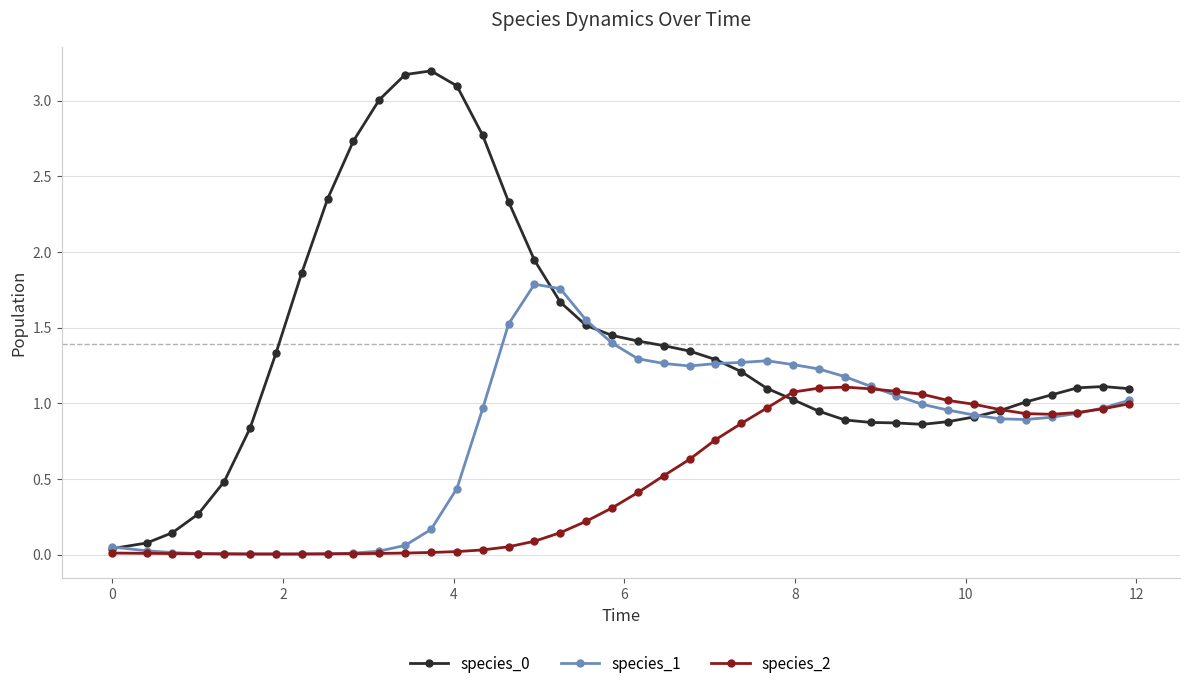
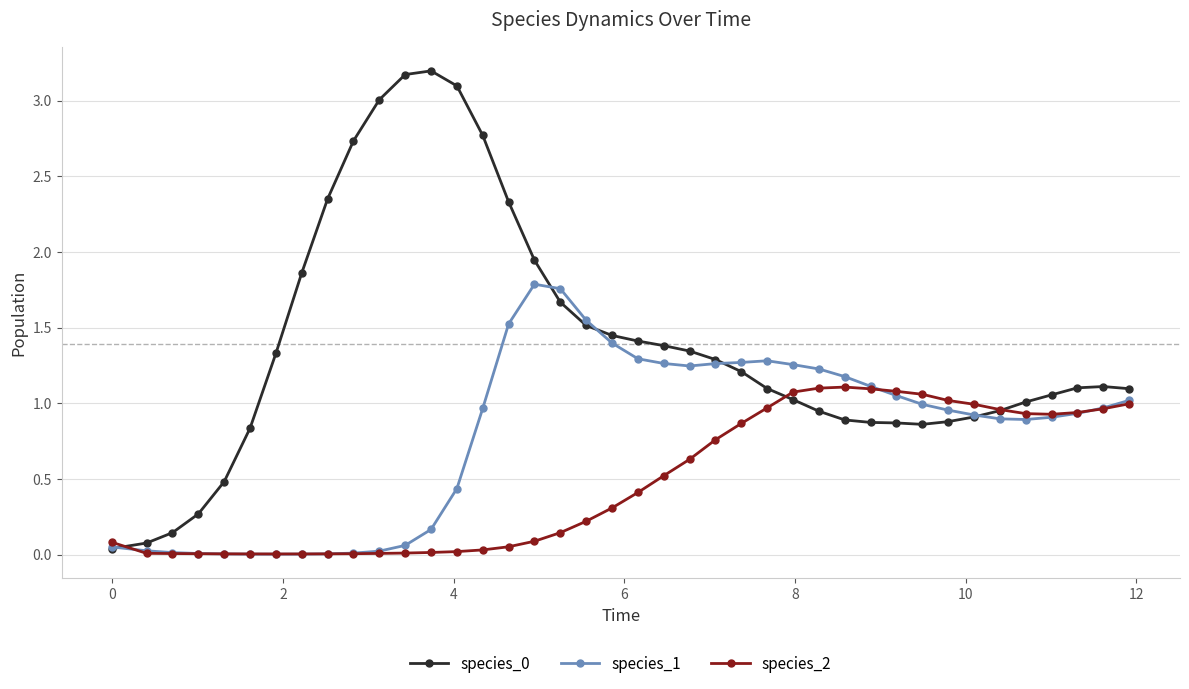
  {
    "species_2": {
-     "0": 0.01
+     "0": 0.08
    }
  }
